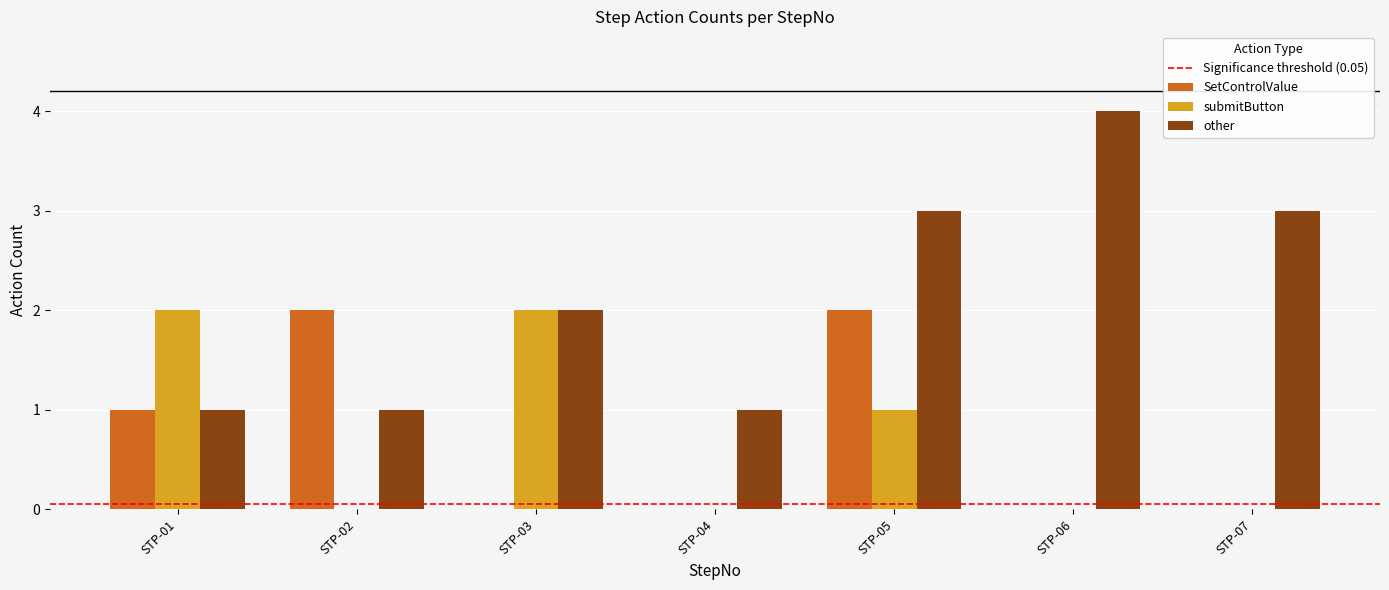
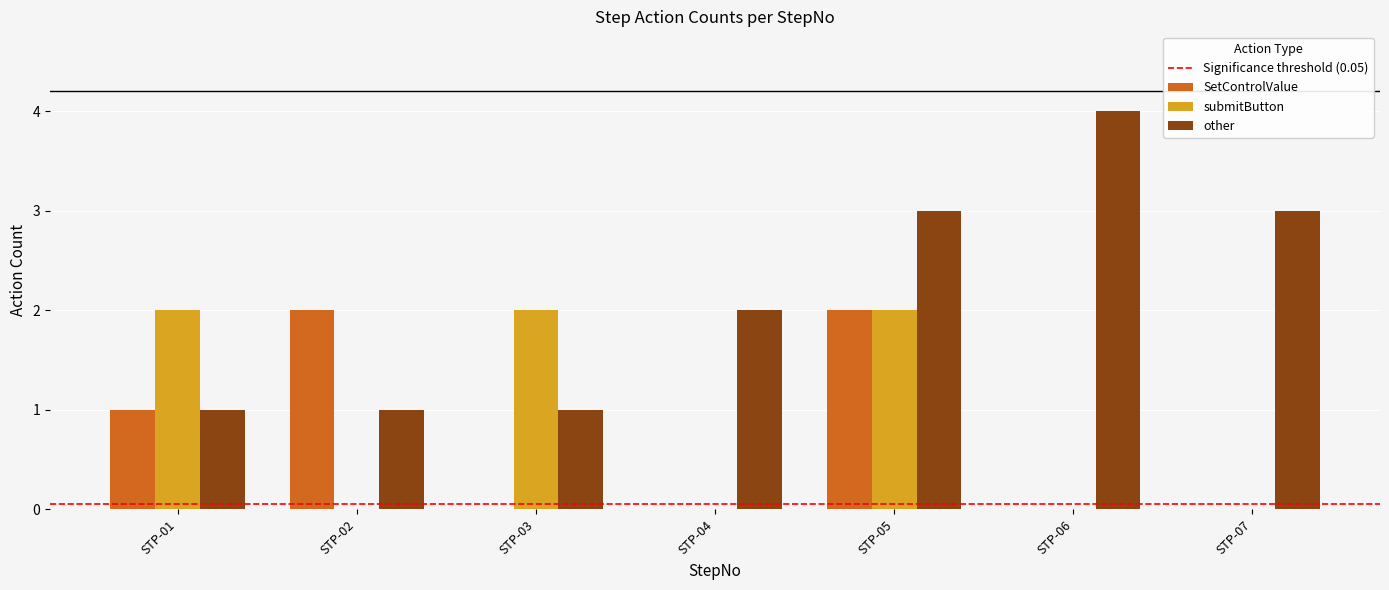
  {
    "SetControlValue": {
      "STP-01": 1,
      "STP-02": 2,
      "STP-03": 0,
      "STP-04": 0,
      "STP-05": 2,
      "STP-06": 0,
      "STP-07": 0
    },
    "submitButton": {
      "STP-01": 2,
      "STP-02": 0,
      "STP-03": 2,
      "STP-04": 0,
-     "STP-05": 1,
+     "STP-05": 2,
      "STP-06": 0,
      "STP-07": 0
    },
    "other": {
      "STP-01": 1,
      "STP-02": 1,
-     "STP-03": 2,
-     "STP-04": 1,
+     "STP-03": 1,
+     "STP-04": 2,
      "STP-05": 3,
      "STP-06": 4,
      "STP-07": 3
    }
  }
